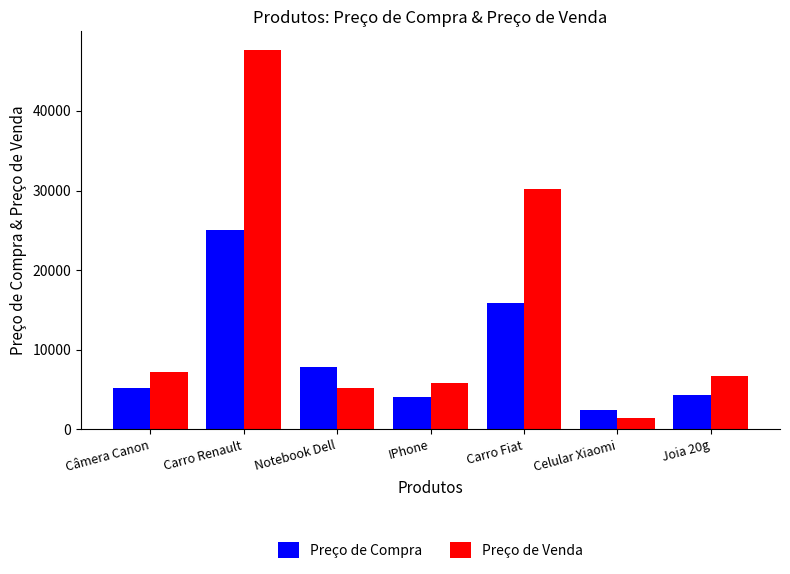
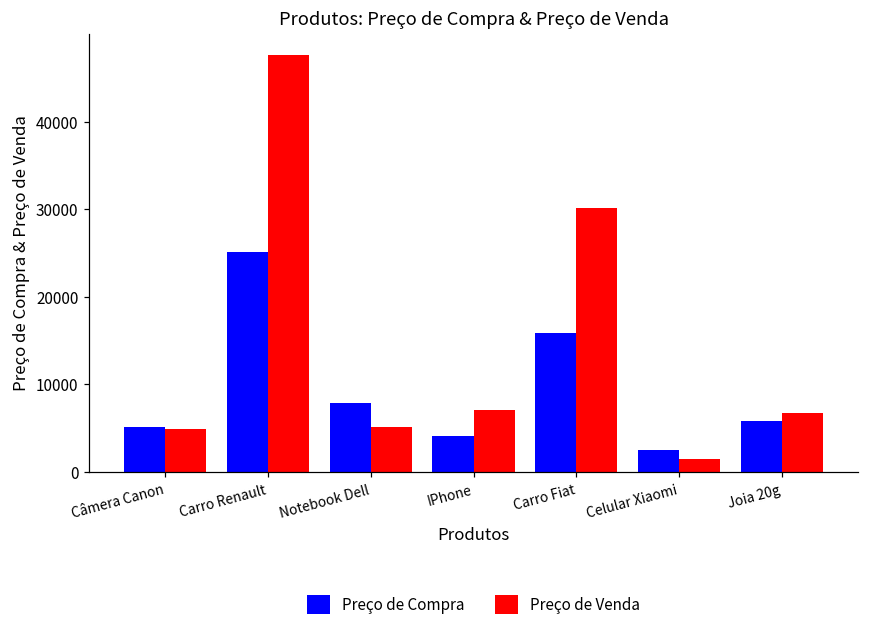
  {
    "Preço de Compra": {
      "Câmera Canon": 5000,
      "Carro Renault": 25000,
      "Notebook Dell": 8000,
      "IPhone": 4000,
      "Carro Fiat": 16000,
      "Celular Xiaomi": 2000,
-     "Joia 20g": 4000
+     "Joia 20g": 6000
    },
    "Preço de Venda": {
-     "Câmera Canon": 7000,
+     "Câmera Canon": 5000,
      "Carro Renault": 48000,
      "Notebook Dell": 5000,
-     "IPhone": 6000,
+     "IPhone": 7000,
      "Carro Fiat": 30000,
      "Celular Xiaomi": 1000,
      "Joia 20g": 7000
    }
  }
